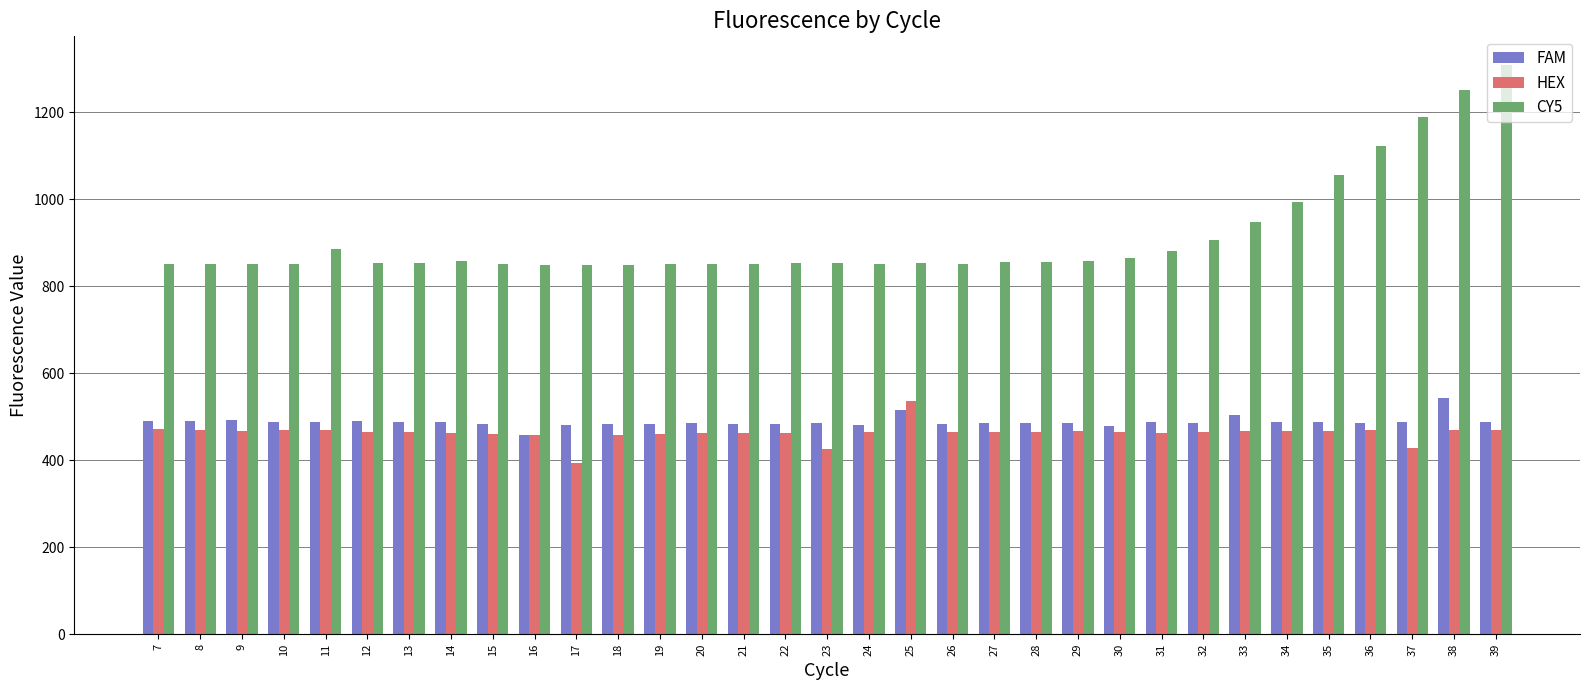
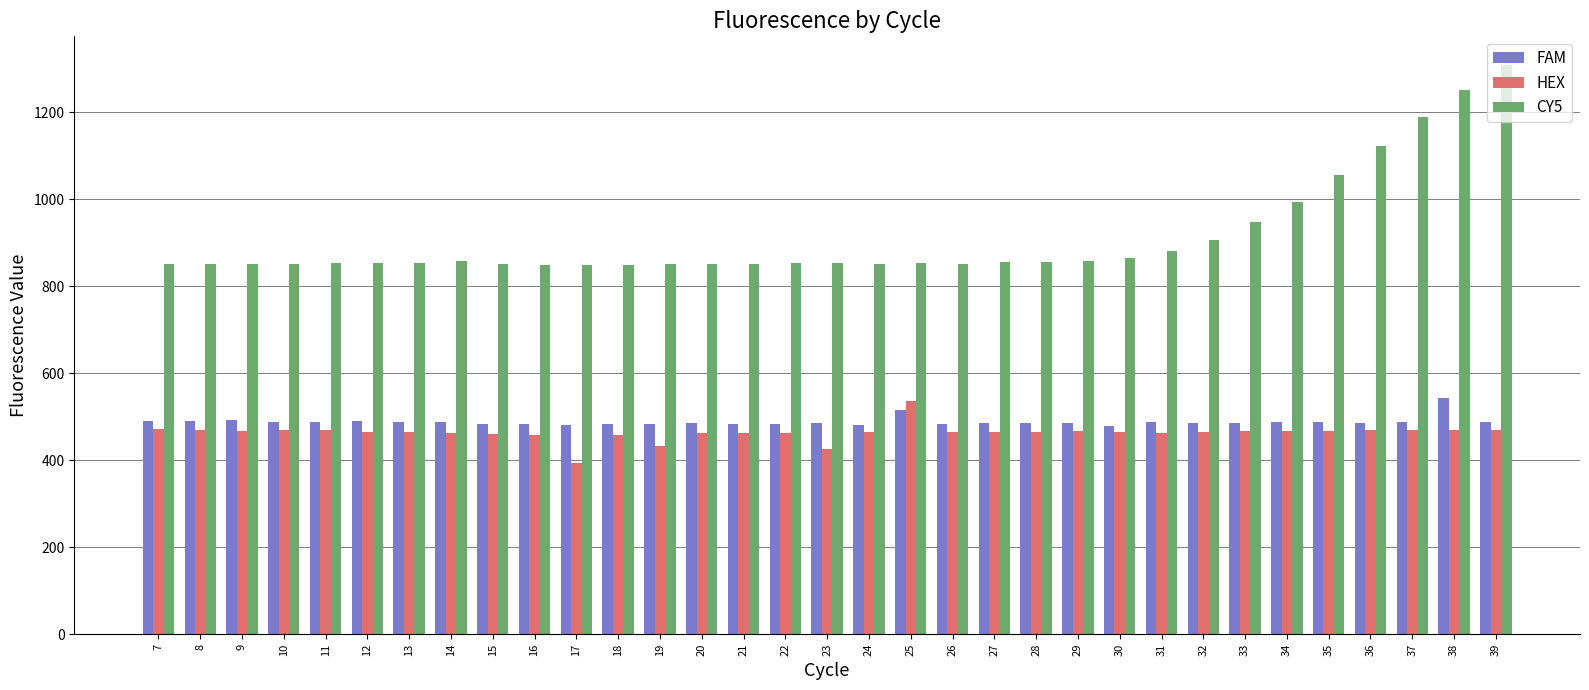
  {
    "FAM": {
      "7": 490,
      "8": 490,
      "9": 490,
      "10": 490,
      "11": 490,
      "12": 490,
      "13": 490,
      "14": 490,
      "15": 480,
-     "16": 460,
+     "16": 480,
      "17": 480,
      "18": 480,
      "19": 480,
      "20": 490,
      "21": 480,
      "22": 480,
      "23": 490,
      "24": 480,
      "25": 520,
      "26": 480,
      "27": 490,
      "28": 490,
      "29": 490,
      "30": 480,
      "31": 490,
      "32": 490,
-     "33": 510,
+     "33": 490,
      "34": 490,
      "35": 490,
      "36": 490,
      "37": 490,
      "38": 540,
      "39": 490
    },
    "HEX": {
      "7": 470,
      "8": 470,
      "9": 470,
      "10": 470,
      "11": 470,
      "12": 470,
      "13": 470,
      "14": 460,
      "15": 460,
      "16": 460,
      "17": 390,
      "18": 460,
-     "19": 460,
+     "19": 430,
      "20": 460,
      "21": 460,
      "22": 460,
      "23": 430,
      "24": 470,
      "25": 540,
      "26": 460,
      "27": 470,
      "28": 470,
      "29": 470,
      "30": 470,
      "31": 460,
      "32": 470,
      "33": 470,
      "34": 470,
      "35": 470,
      "36": 470,
-     "37": 430,
+     "37": 470,
      "38": 470,
      "39": 470
    },
    "CY5": {
      "7": 850,
      "8": 850,
      "9": 850,
      "10": 850,
-     "11": 890,
+     "11": 850,
      "12": 850,
      "13": 850,
      "14": 860,
      "15": 850,
      "16": 850,
      "17": 850,
      "18": 850,
      "19": 850,
      "20": 850,
      "21": 850,
      "22": 850,
      "23": 850,
      "24": 850,
      "25": 850,
      "26": 850,
      "27": 860,
      "28": 860,
      "29": 860,
      "30": 870,
      "31": 880,
      "32": 910,
      "33": 950,
      "34": 990,
      "35": 1060,
      "36": 1120,
      "37": 1190,
      "38": 1250
    }
  }
